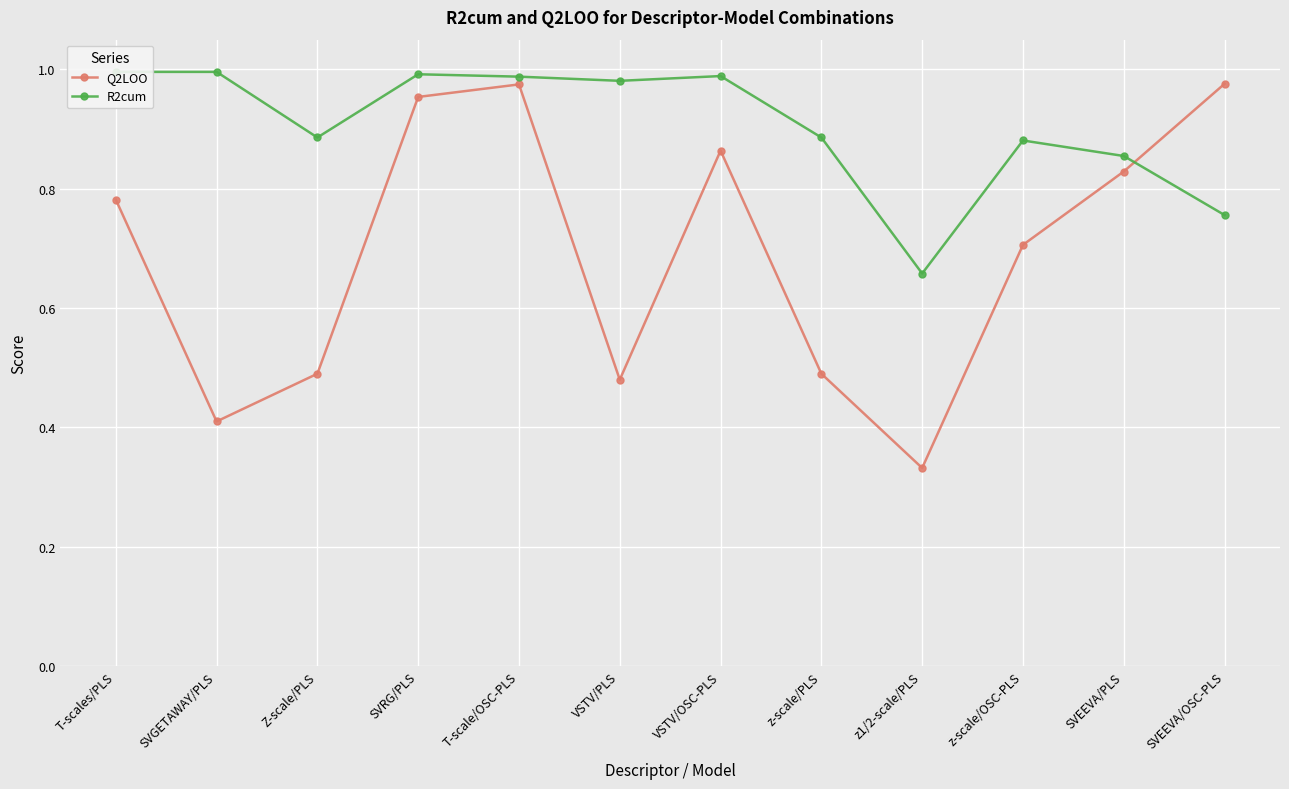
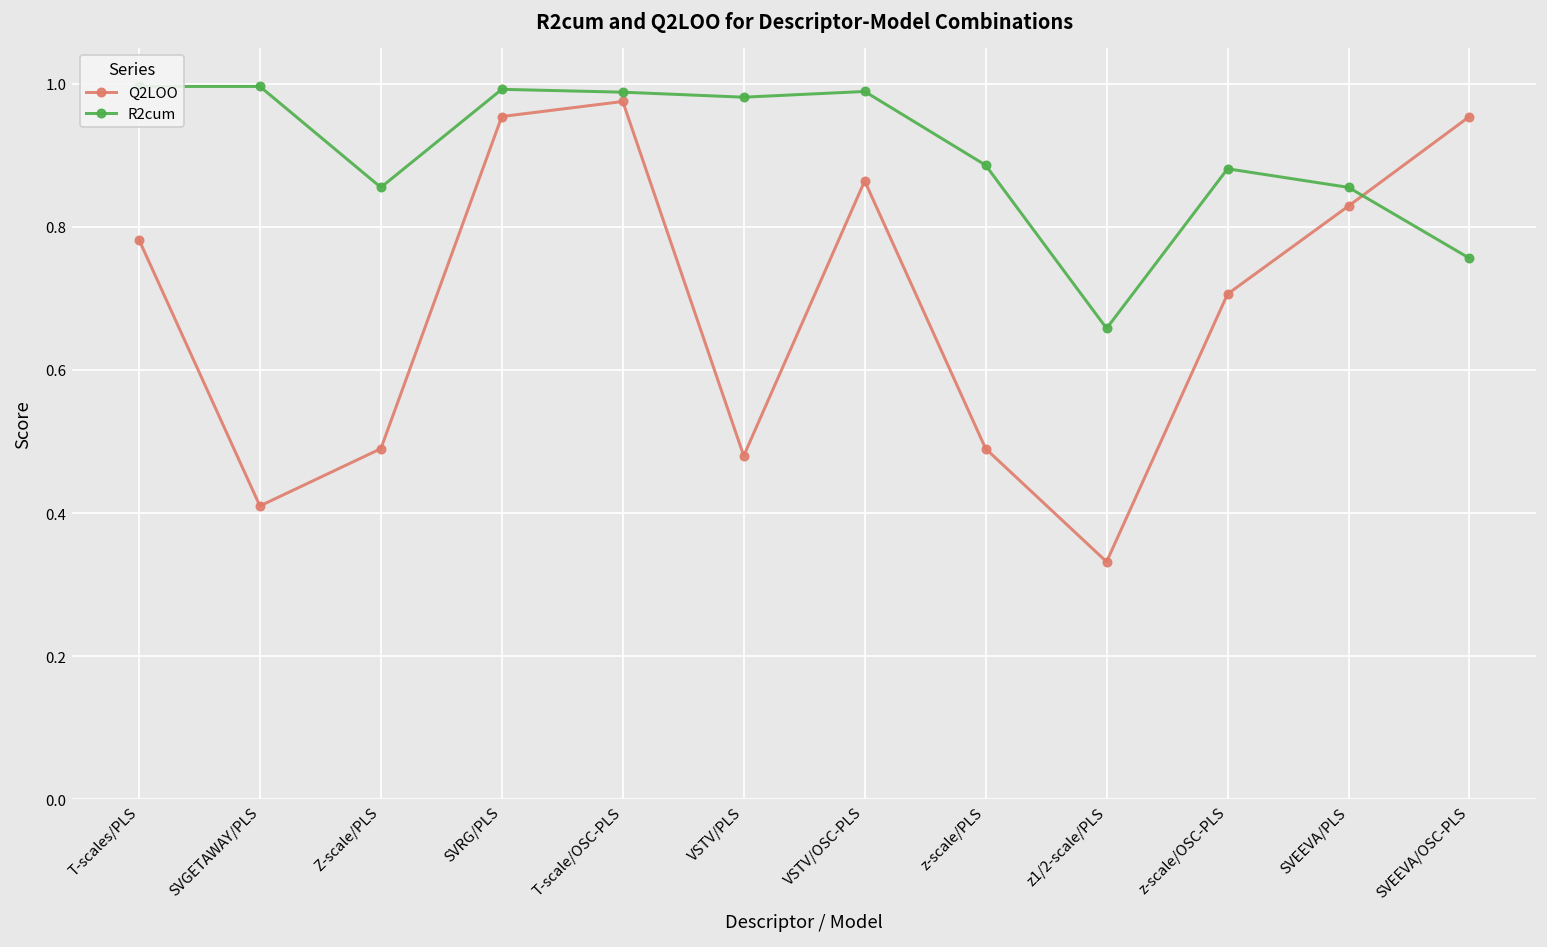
  {
    "Q2LOO": {
      "T-scales/PLS": 0.78,
      "SVGETAWAY/PLS": 0.41,
      "Z-scale/PLS": 0.49,
      "SVRG/PLS": 0.95,
      "T-scale/OSC-PLS": 0.98,
      "VSTV/PLS": 0.48,
      "VSTV/OSC-PLS": 0.86,
      "z-scale/PLS": 0.49,
      "z1/2-scale/PLS": 0.33,
      "z-scale/OSC-PLS": 0.71,
      "SVEEVA/PLS": 0.83,
-     "SVEEVA/OSC-PLS": 0.98
+     "SVEEVA/OSC-PLS": 0.95
    },
    "R2cum": {
      "SVGETAWAY/PLS": 1.00,
-     "Z-scale/PLS": 0.89,
+     "Z-scale/PLS": 0.86,
      "SVRG/PLS": 0.99,
      "T-scale/OSC-PLS": 0.99,
      "VSTV/PLS": 0.98,
      "VSTV/OSC-PLS": 0.99,
      "z-scale/PLS": 0.89,
      "z1/2-scale/PLS": 0.66,
      "z-scale/OSC-PLS": 0.88,
      "SVEEVA/PLS": 0.86,
      "SVEEVA/OSC-PLS": 0.76
    }
  }
